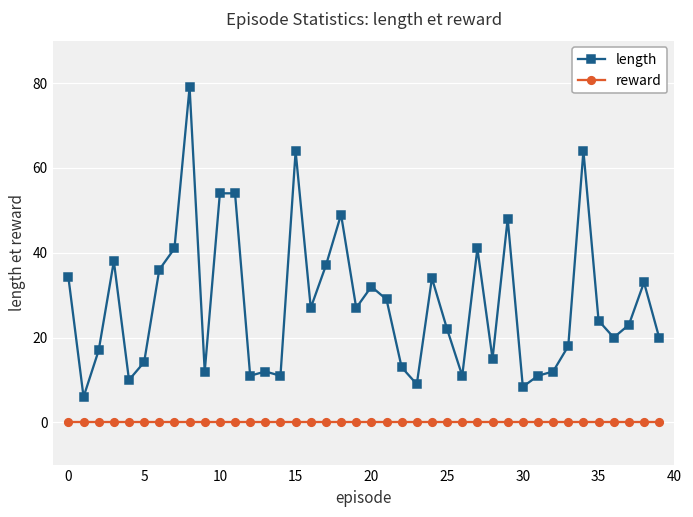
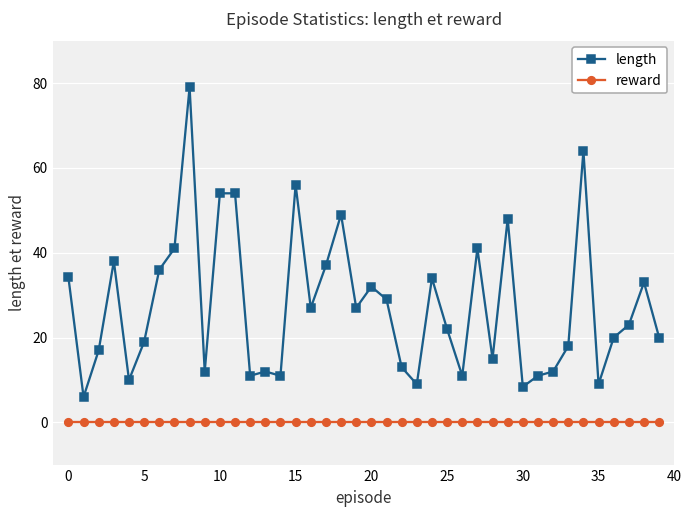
  {
    "length": {
      "0": 34,
-     "5": 14,
+     "5": 19,
      "10": 54,
-     "15": 64,
+     "15": 56,
      "20": 32,
      "25": 22,
      "30": 8,
-     "35": 24
+     "35": 9
    },
    "reward": {
      "0": 0,
      "5": 0,
      "10": 0,
      "15": 0,
      "20": 0,
      "25": 0,
      "30": 0,
      "35": 0
    }
  }
